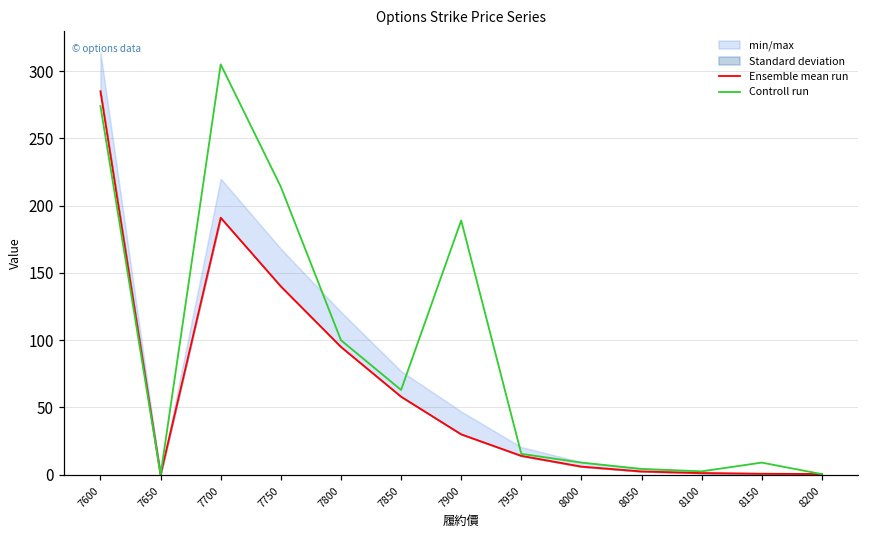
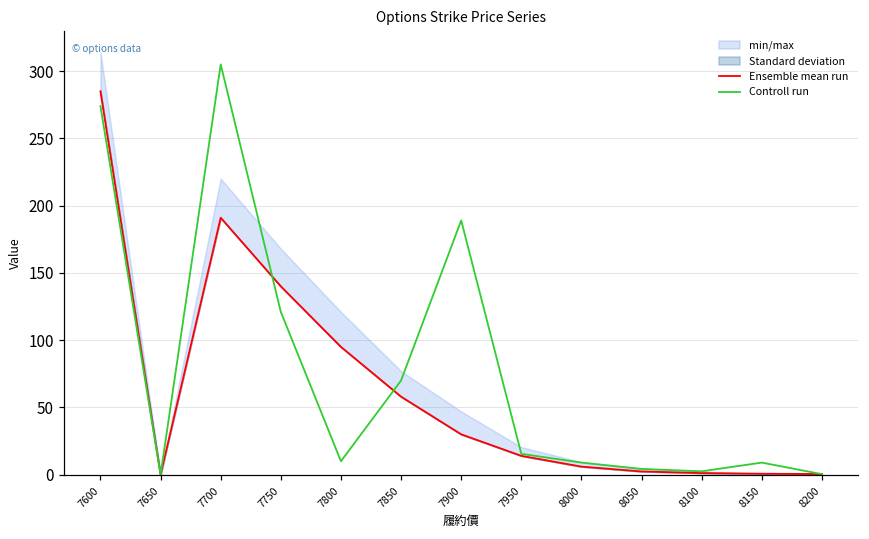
  {
    "Controll run": {
      "7600": 274,
      "7700": 305,
-     "7750": 214,
-     "7800": 100,
-     "7850": 63,
+     "7750": 121,
+     "7800": 10,
+     "7850": 70,
      "7900": 189,
      "8150": 9
    }
  }
